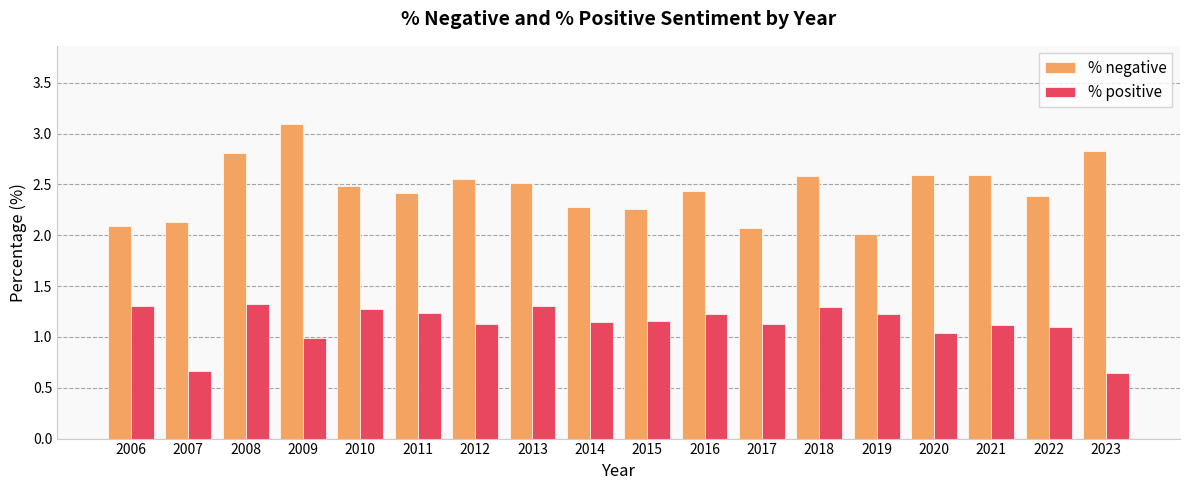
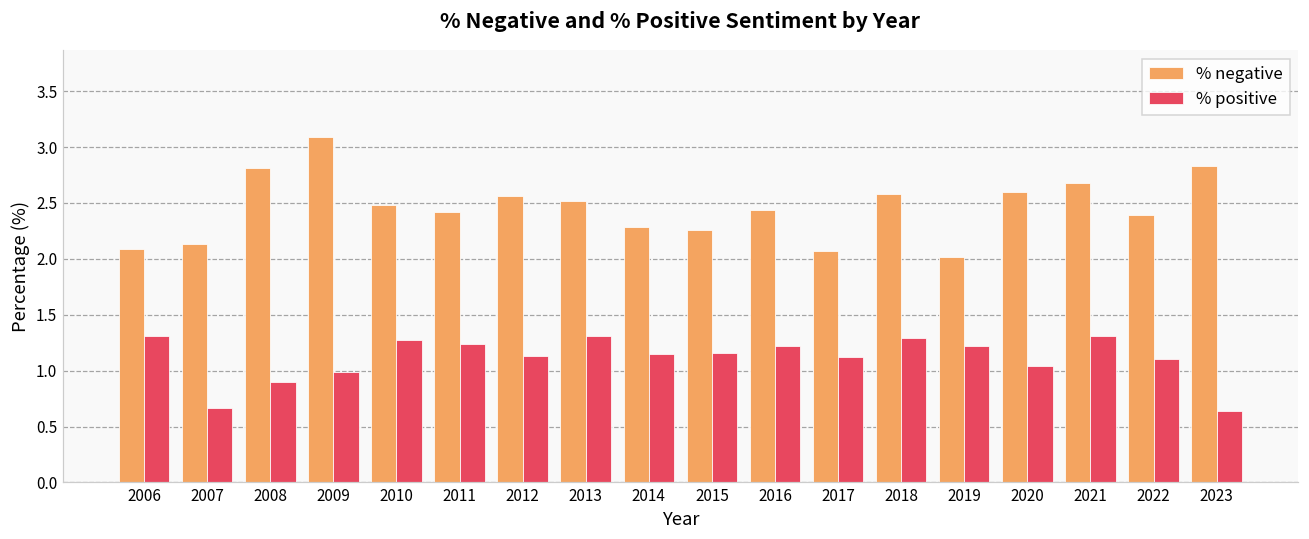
  {
    "% negative": {
      "2006": 2.09,
      "2007": 2.13,
      "2008": 2.81,
      "2009": 3.09,
      "2010": 2.49,
      "2011": 2.42,
      "2012": 2.56,
      "2013": 2.51,
      "2014": 2.28,
      "2015": 2.26,
      "2016": 2.43,
      "2017": 2.07,
      "2018": 2.58,
      "2019": 2.02,
      "2020": 2.60,
-     "2021": 2.59,
+     "2021": 2.68,
      "2022": 2.39,
      "2023": 2.83
    },
    "% positive": {
      "2006": 1.31,
      "2007": 0.67,
-     "2008": 1.32,
+     "2008": 0.90,
      "2009": 0.99,
      "2010": 1.28,
      "2011": 1.24,
      "2012": 1.13,
      "2013": 1.31,
      "2014": 1.15,
      "2015": 1.16,
      "2016": 1.22,
      "2017": 1.13,
      "2018": 1.29,
      "2019": 1.22,
      "2020": 1.04,
-     "2021": 1.12,
+     "2021": 1.31,
      "2022": 1.10,
      "2023": 0.64
    }
  }
